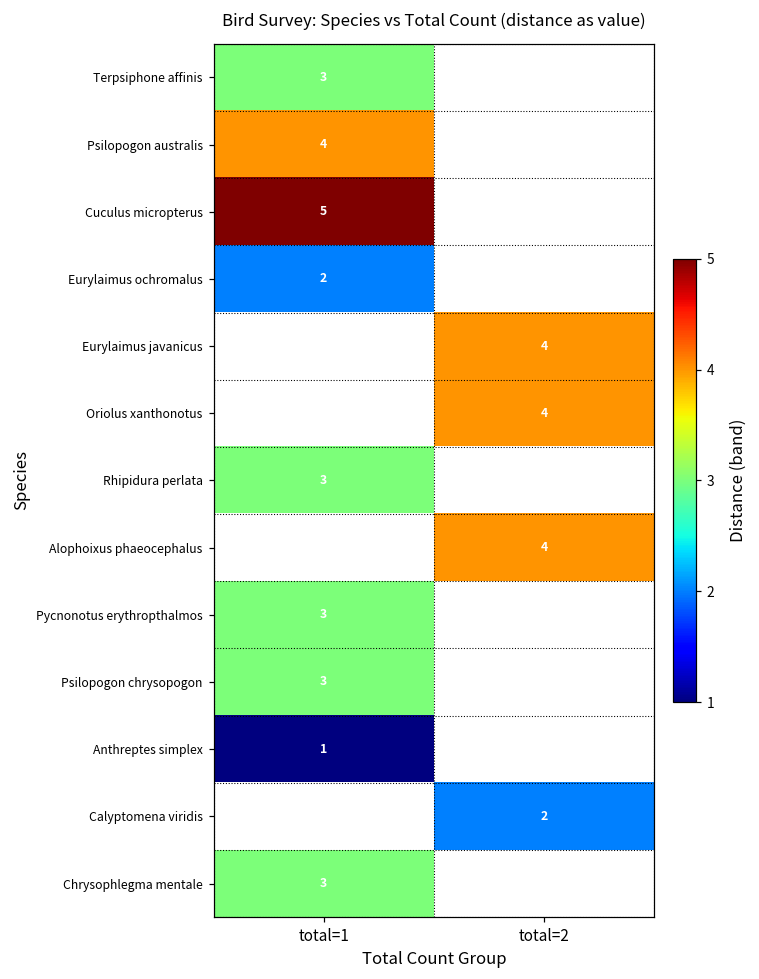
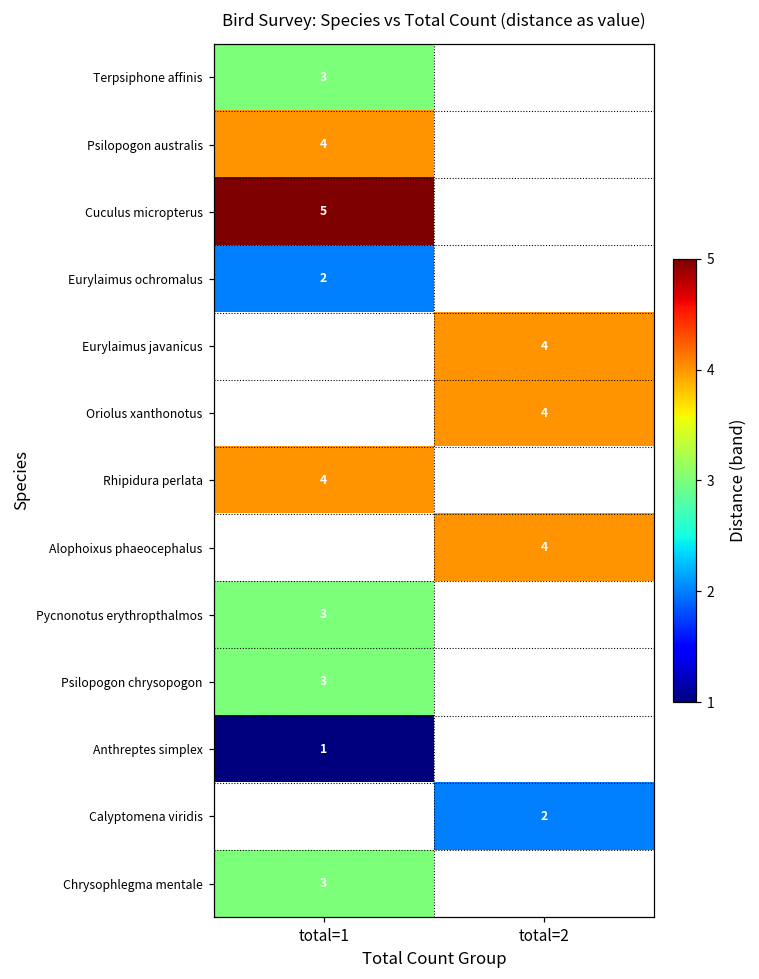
  {
    "Terpsiphone affinis": {
      "total=1": 3
    },
    "Psilopogon australis": {
      "total=1": 4
    },
    "Cuculus micropterus": {
      "total=1": 5
    },
    "Eurylaimus ochromalus": {
      "total=1": 2
    },
    "Eurylaimus javanicus": {
      "total=2": 4
    },
    "Oriolus xanthonotus": {
      "total=2": 4
    },
    "Rhipidura perlata": {
-     "total=1": 3
+     "total=1": 4
    },
    "Alophoixus phaeocephalus": {
      "total=2": 4
    },
    "Pycnonotus erythropthalmos": {
      "total=1": 3
    },
    "Psilopogon chrysopogon": {
      "total=1": 3
    },
    "Anthreptes simplex": {
      "total=1": 1
    },
    "Calyptomena viridis": {
      "total=2": 2
    },
    "Chrysophlegma mentale": {
      "total=1": 3
    }
  }
